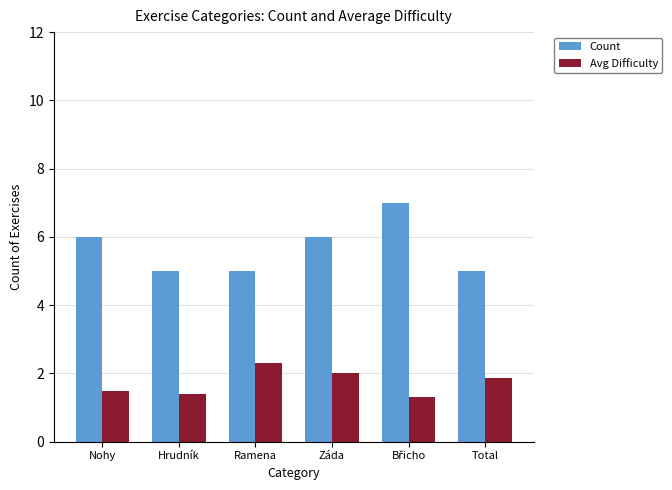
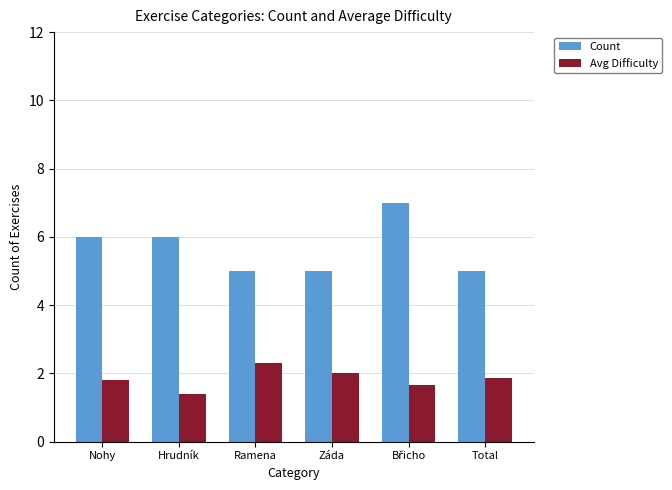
  {
    "Count": {
      "Nohy": 6,
-     "Hrudník": 5,
+     "Hrudník": 6,
      "Ramena": 5,
-     "Záda": 6,
+     "Záda": 5,
      "Břicho": 7,
      "Total": 5
    },
    "Avg Difficulty": {
-     "Nohy": 1.5,
+     "Nohy": 1.8,
      "Hrudník": 1.4,
      "Ramena": 2.3,
      "Záda": 2.0,
-     "Břicho": 1.3,
+     "Břicho": 1.7,
      "Total": 1.9
    }
  }
